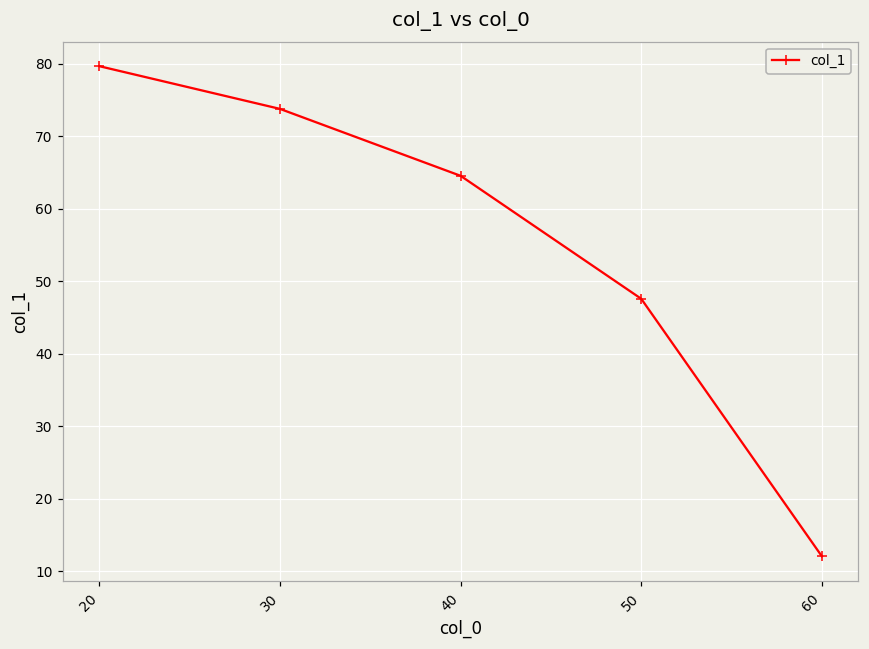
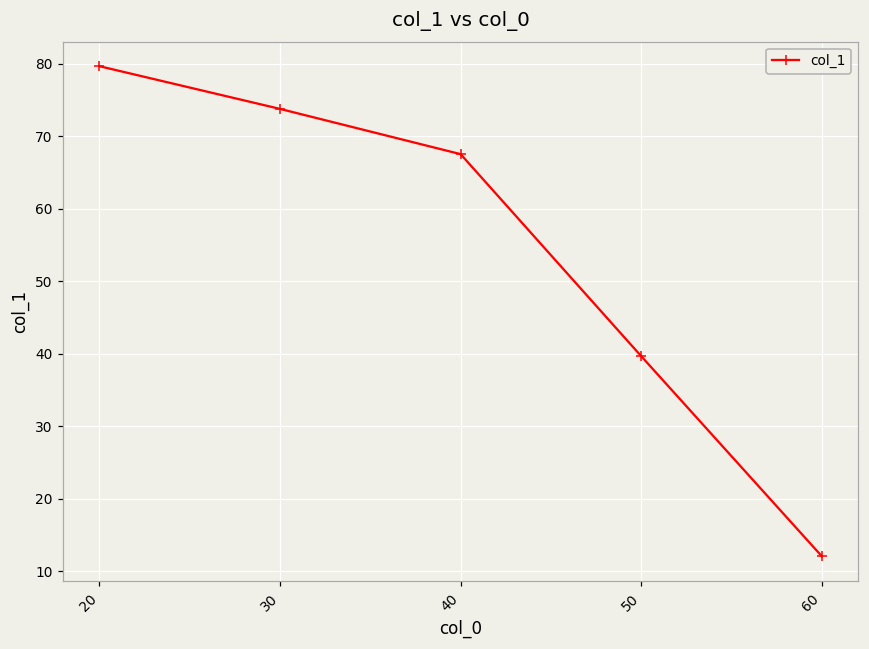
  {
    "20": 80,
    "30": 74,
-   "40": 65,
-   "50": 48,
+   "40": 68,
+   "50": 40,
    "60": 12
  }
